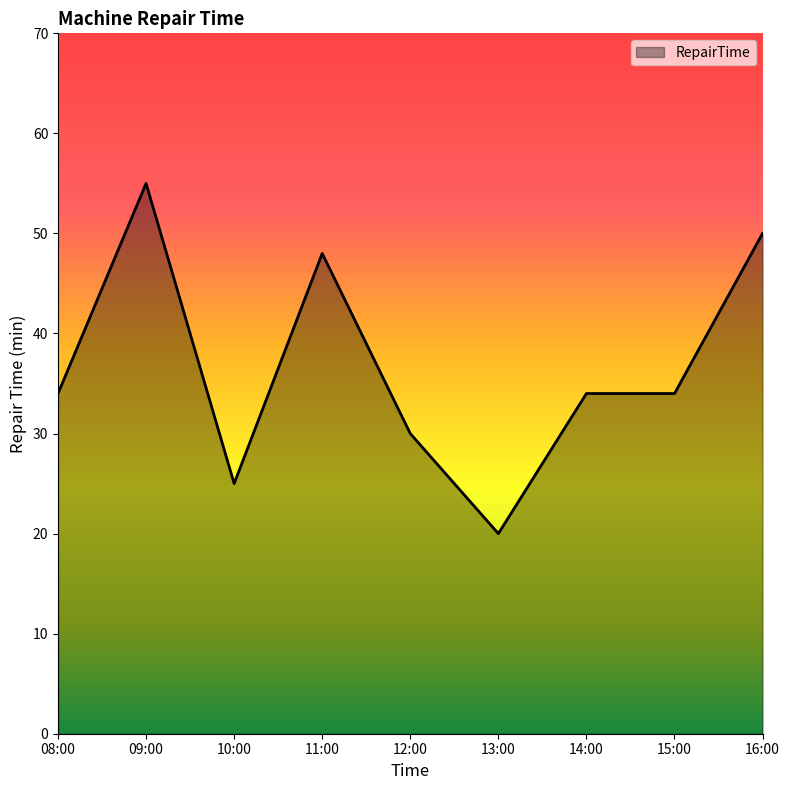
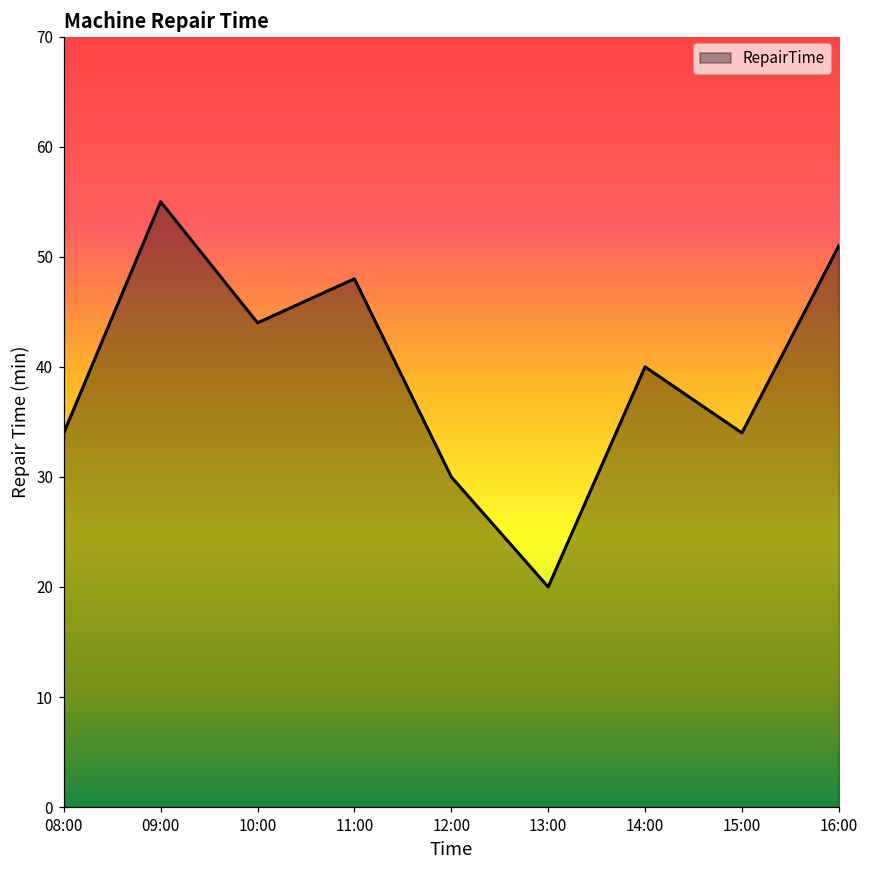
  {
    "08:00": 34,
    "09:00": 55,
-   "10:00": 25,
+   "10:00": 44,
    "11:00": 48,
    "12:00": 30,
    "13:00": 20,
-   "14:00": 34,
+   "14:00": 40,
    "15:00": 34,
-   "16:00": 50
+   "16:00": 51
  }
